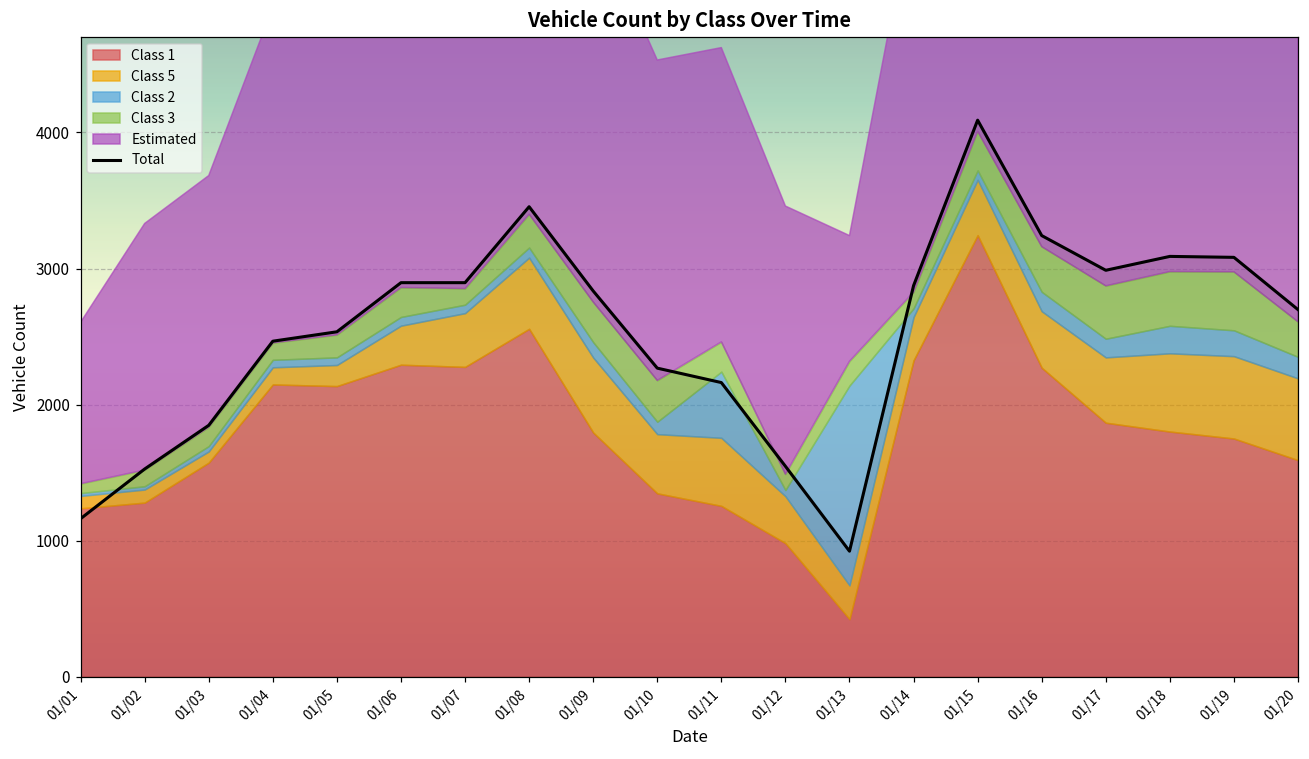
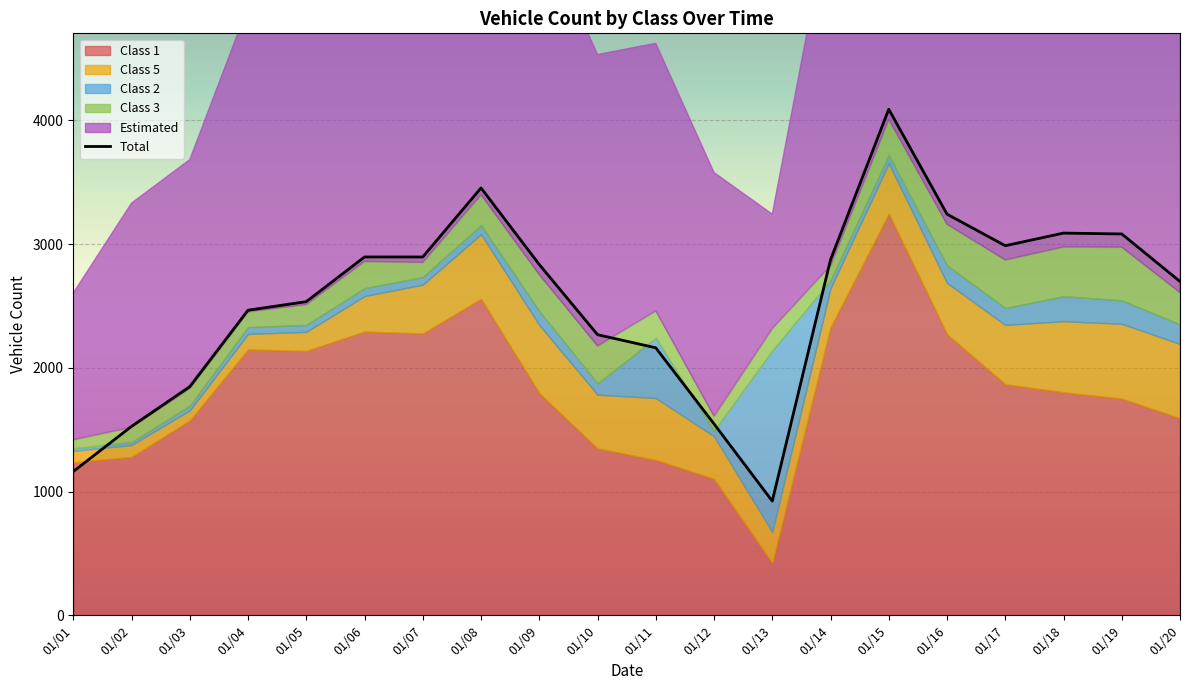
  {
    "Class 1": {
      "01/01": 1240,
      "01/02": 1280,
      "01/03": 1570,
      "01/04": 2150,
      "01/05": 2140,
      "01/06": 2290,
      "01/07": 2280,
      "01/08": 2560,
      "01/09": 1800,
      "01/10": 1350,
      "01/11": 1260,
-     "01/12": 980,
+     "01/12": 1100,
      "01/13": 420,
      "01/14": 2330,
      "01/15": 3250,
      "01/16": 2270,
      "01/17": 1870,
      "01/18": 1800,
      "01/19": 1750,
      "01/20": 1590
    },
    "Class 5": {
      "01/01": 90,
      "01/02": 100,
      "01/03": 80,
      "01/04": 130,
      "01/05": 160,
      "01/06": 290,
      "01/07": 400,
      "01/08": 520,
      "01/09": 550,
      "01/10": 440,
      "01/11": 500,
      "01/12": 350,
      "01/13": 250,
      "01/14": 320,
      "01/15": 410,
      "01/16": 420,
      "01/17": 480,
      "01/18": 580,
      "01/19": 610,
      "01/20": 600
    },
    "Class 2": {
      "01/01": 20,
      "01/02": 20,
      "01/03": 40,
      "01/04": 60,
      "01/05": 60,
      "01/06": 60,
      "01/07": 60,
      "01/08": 70,
      "01/09": 110,
      "01/10": 90,
      "01/11": 490,
      "01/12": 50,
      "01/13": 1470,
      "01/14": 60,
      "01/15": 70,
      "01/16": 140,
      "01/17": 140,
      "01/18": 200,
      "01/19": 190,
      "01/20": 160
    },
    "Class 3": {
      "01/01": 70,
      "01/05": 170,
      "01/06": 220,
      "01/07": 120,
      "01/08": 250,
      "01/09": 300,
      "01/10": 300,
      "01/11": 220,
      "01/12": 120,
      "01/13": 180,
      "01/14": 120,
      "01/15": 290,
      "01/16": 330,
      "01/17": 390,
      "01/18": 400,
      "01/19": 430,
      "01/20": 260
    },
    "Estimated": {
      "01/01": 1190,
      "01/02": 1810,
      "01/03": 1850,
      "01/10": 2350,
      "01/11": 2160,
      "01/12": 1970,
      "01/13": 920
    },
    "Total": {
      "01/01": 1160,
      "01/05": 2540,
      "01/06": 2900,
      "01/07": 2900,
      "01/08": 3450,
      "01/09": 2840,
      "01/10": 2270,
      "01/11": 2160,
      "01/12": 1550,
      "01/13": 920,
      "01/14": 2870,
      "01/15": 4090,
      "01/16": 3240,
      "01/17": 2990,
      "01/18": 3090,
      "01/19": 3080,
      "01/20": 2700
    }
  }
